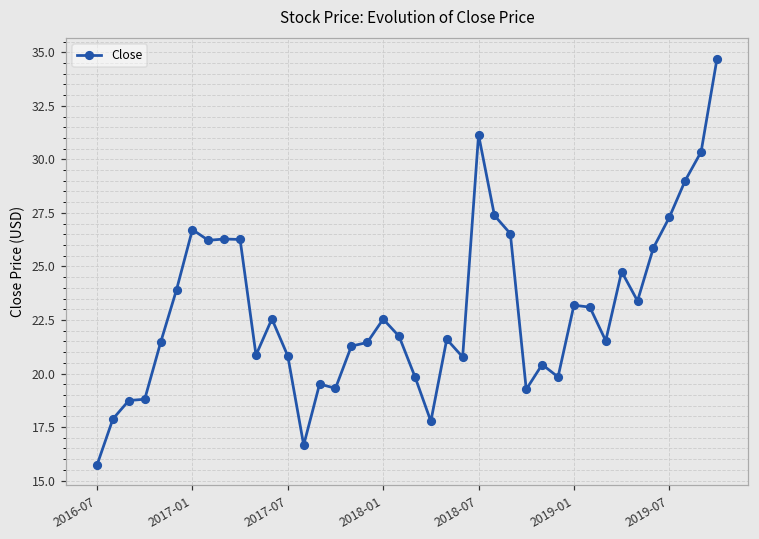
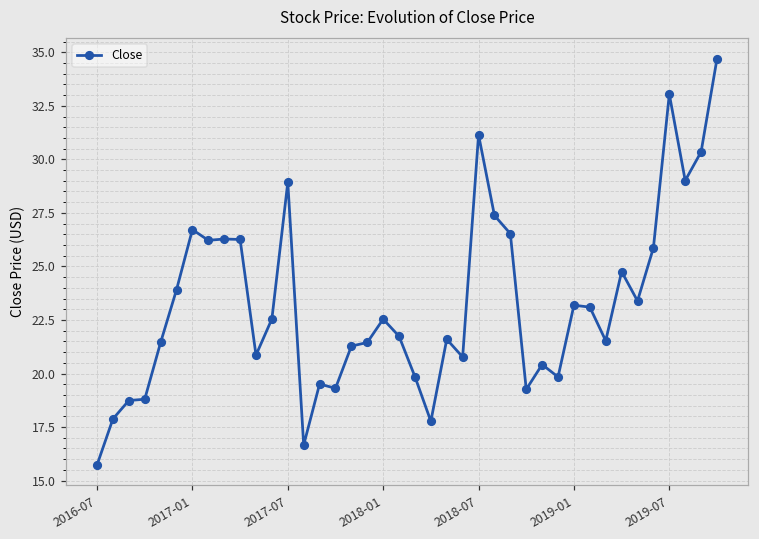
  {
    "2016-07": 15.7,
    "2017-01": 26.7,
-   "2017-07": 20.8,
+   "2017-07": 28.9,
    "2018-01": 22.5,
    "2018-07": 31.1,
    "2019-01": 23.2,
-   "2019-07": 27.3
+   "2019-07": 33.0
  }
